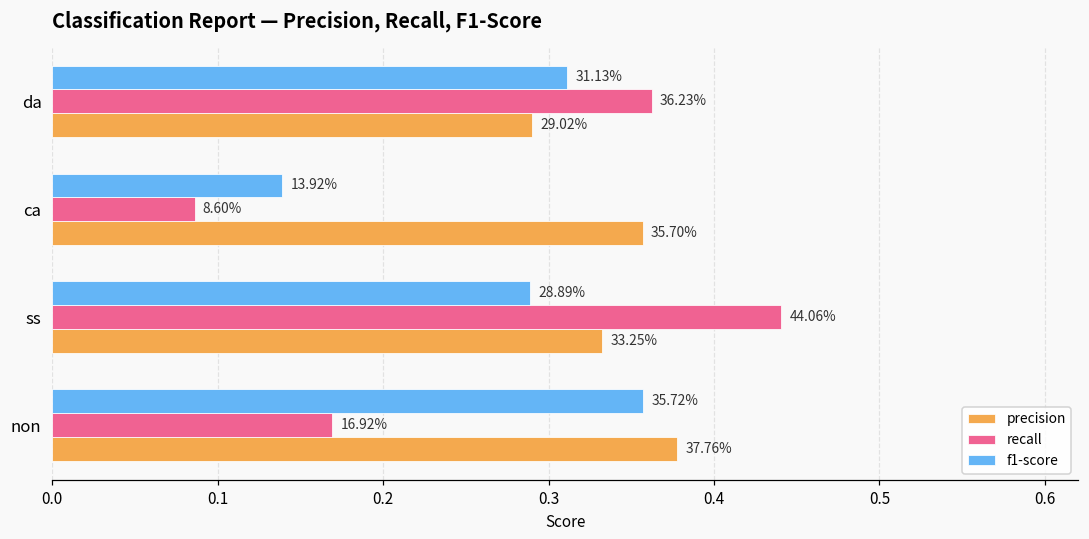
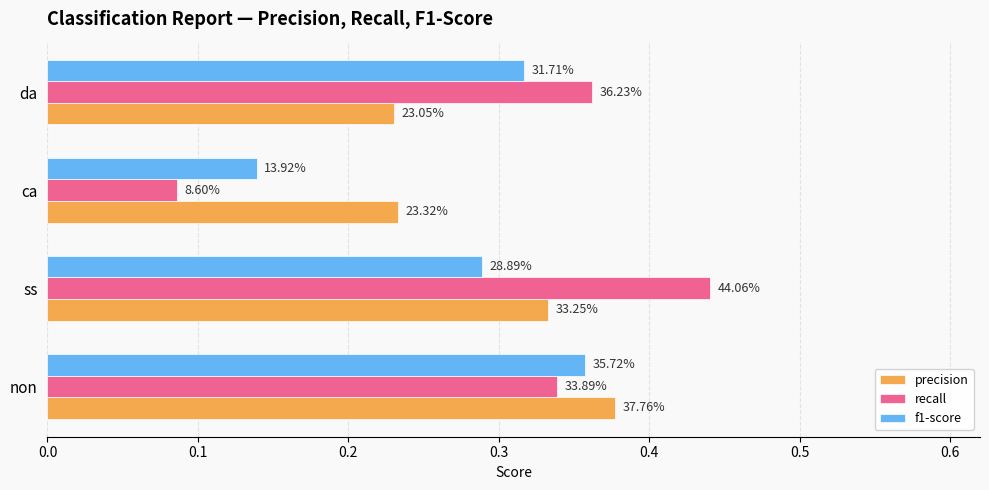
  {
    "precision": {
-     "da": "29.02%",
-     "ca": "35.70%",
+     "da": "23.05%",
+     "ca": "23.32%",
      "ss": "33.25%",
      "non": "37.76%"
    },
    "recall": {
      "da": "36.23%",
      "ca": "8.60%",
      "ss": "44.06%",
-     "non": "16.92%"
+     "non": "33.89%"
    },
    "f1-score": {
-     "da": "31.13%",
+     "da": "31.71%",
      "ca": "13.92%",
      "ss": "28.89%",
      "non": "35.72%"
    }
  }
